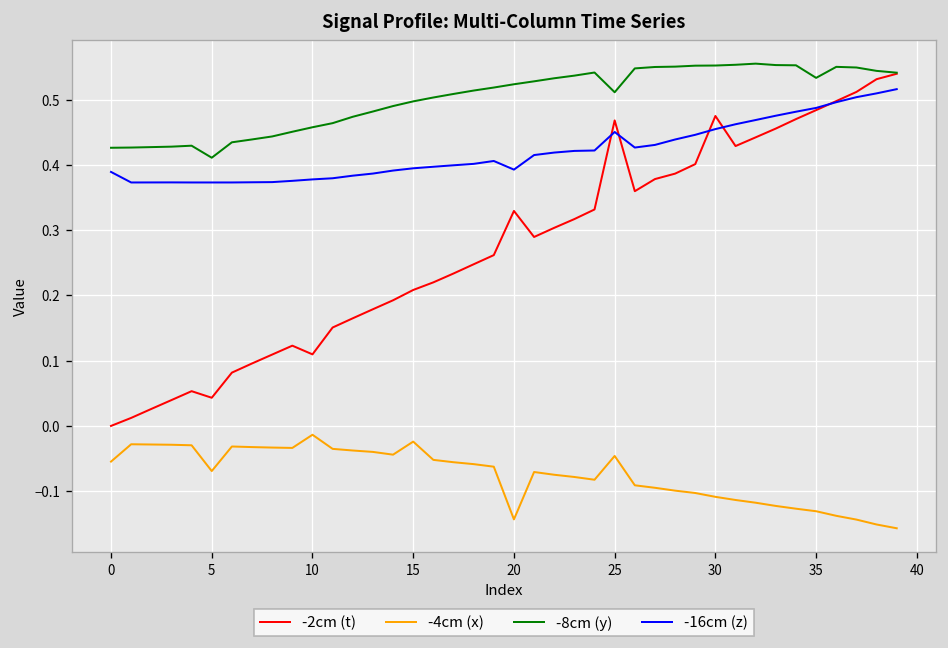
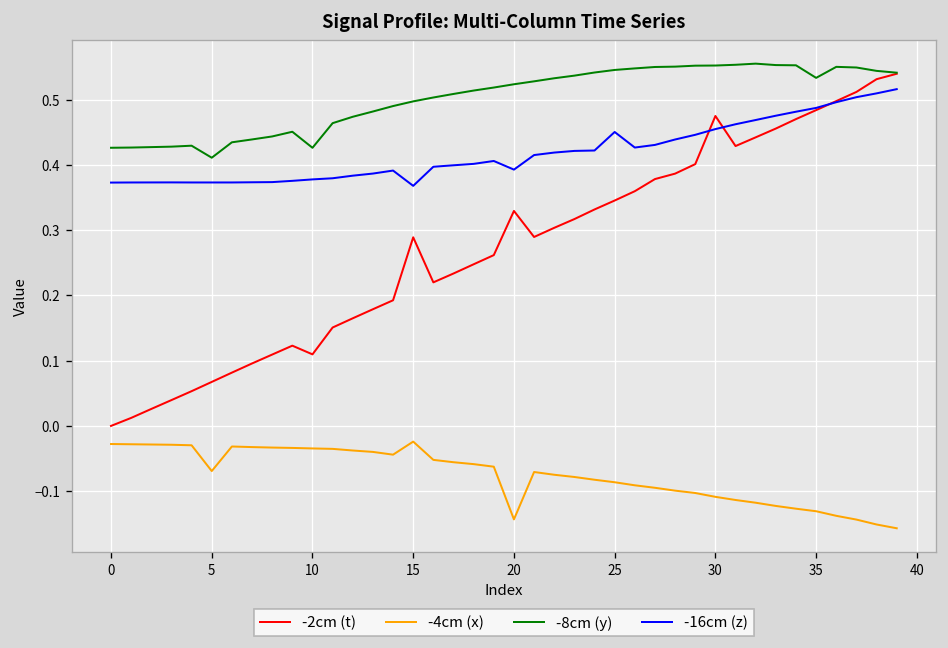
  {
    "-2cm (t)": {
      "0": 0.00,
-     "5": 0.04,
+     "5": 0.07,
      "10": 0.11,
-     "15": 0.21,
+     "15": 0.29,
      "20": 0.33,
-     "25": 0.47,
+     "25": 0.35,
      "30": 0.47
    },
    "-4cm (x)": {
-     "0": -0.05,
+     "0": -0.03,
      "5": -0.07,
-     "10": -0.01,
+     "10": -0.03,
      "15": -0.02,
      "20": -0.14,
-     "25": -0.05,
+     "25": -0.09,
      "30": -0.11,
      "35": -0.13
    },
    "-8cm (y)": {
      "0": 0.43,
      "5": 0.41,
-     "10": 0.46,
+     "10": 0.43,
      "15": 0.50,
      "20": 0.52,
-     "25": 0.51,
+     "25": 0.55,
      "30": 0.55,
      "35": 0.53
    },
    "-16cm (z)": {
-     "0": 0.39,
+     "0": 0.37,
      "5": 0.37,
      "10": 0.38,
-     "15": 0.39,
+     "15": 0.37,
      "20": 0.39,
      "25": 0.45,
      "30": 0.45
    }
  }
